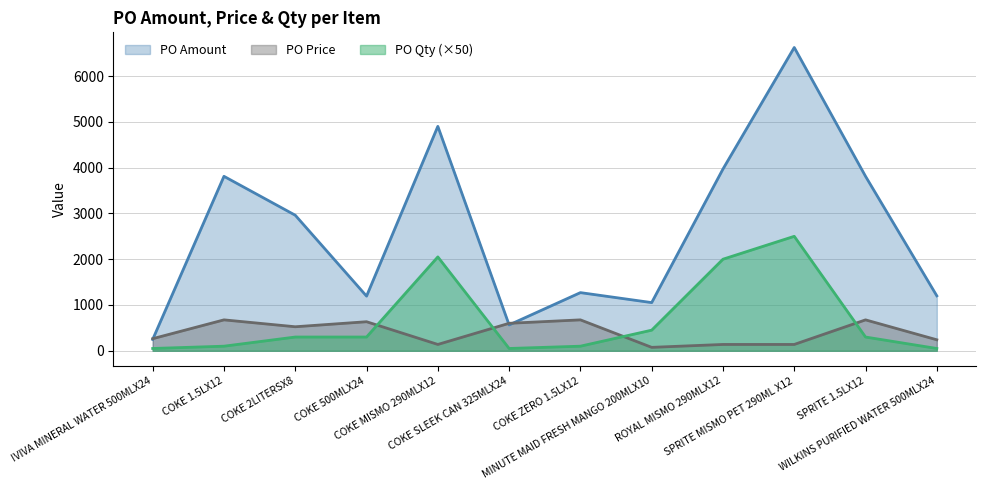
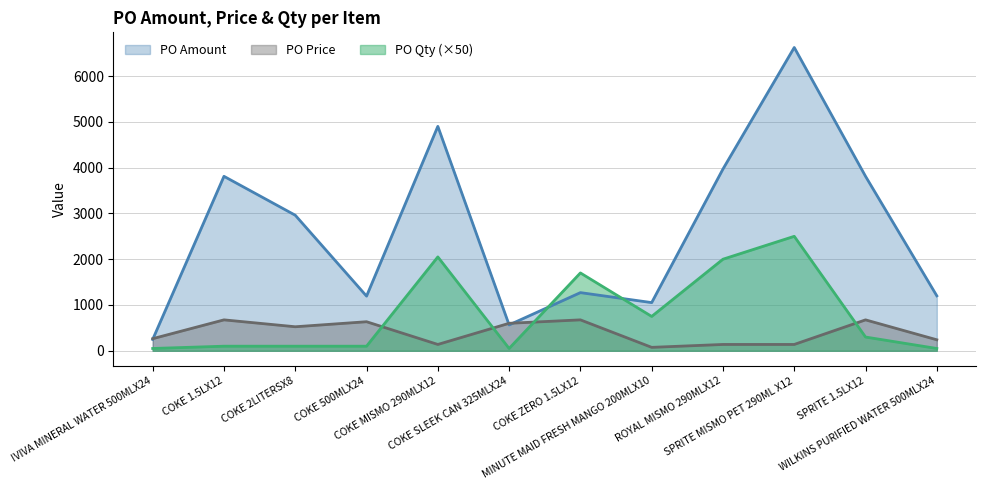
  {
    "PO Qty (×50)": {
      "!VIVA MINERAL WATER 500MLX24": 100,
      "COKE 1.5LX12": 100,
-     "COKE 2LITERSX8": 300,
-     "COKE 500MLX24": 300,
+     "COKE 2LITERSX8": 100,
+     "COKE 500MLX24": 100,
      "COKE MISMO 290MLX12": 2100,
      "COKE SLEEK CAN 325MLX24": 100,
-     "COKE ZERO 1.5LX12": 100,
-     "MINUTE MAID FRESH MANGO 200MLX10": 500,
+     "COKE ZERO 1.5LX12": 1700,
+     "MINUTE MAID FRESH MANGO 200MLX10": 800,
      "ROYAL MISMO 290MLX12": 2000,
      "SPRITE MISMO PET 290ML X12": 2500,
      "SPRITE 1.5LX12": 300,
      "WILKINS PURIFIED WATER 500MLX24": 100
    }
  }
